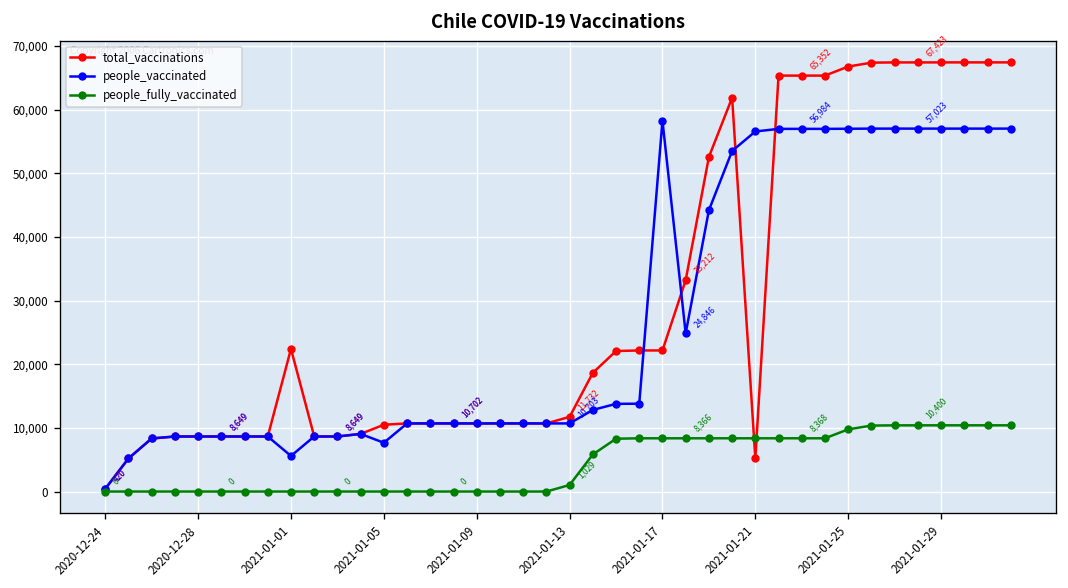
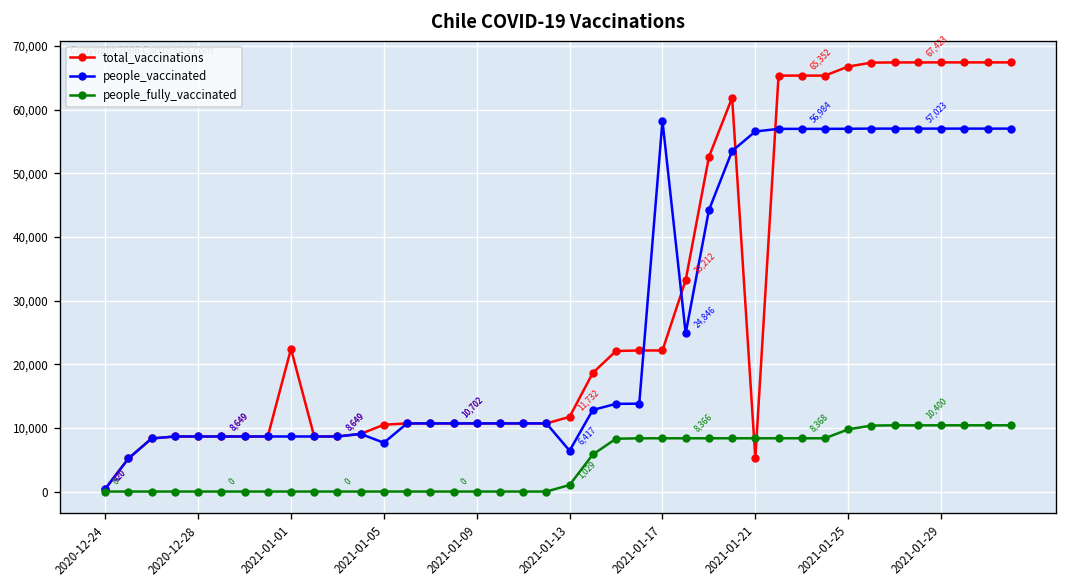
  {
    "total_vaccinations": {
      "2021-01-01": "22,000",
      "2021-01-05": "10,000",
      "2021-01-17": "22,000",
      "2021-01-21": "5,000",
      "2021-01-25": "67,000"
    },
    "people_vaccinated": {
-     "2021-01-01": "6,000",
-     "2021-01-13": "10,703",
+     "2021-01-01": "9,000",
+     "2021-01-13": "6,417",
      "2021-01-29": "57,023"
    },
    "people_fully_vaccinated": {
      "2021-01-09": "0",
      "2021-01-13": "1,029"
    }
  }
